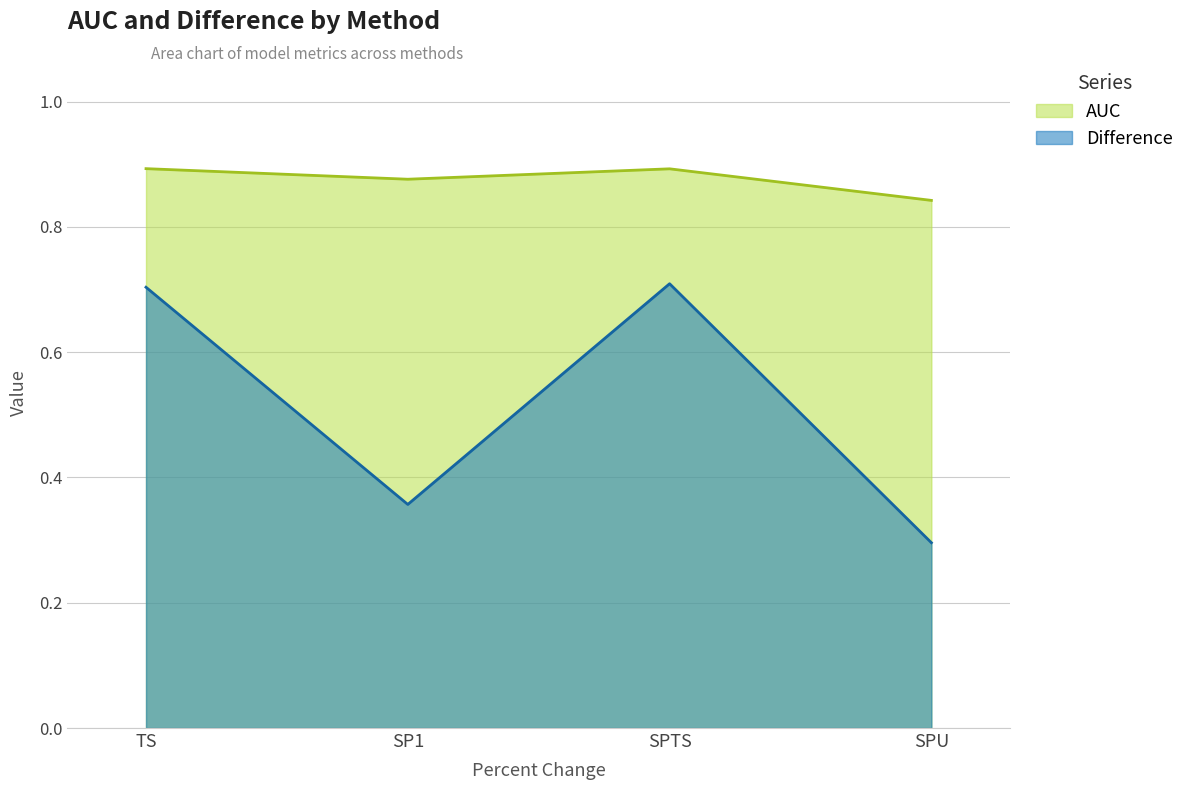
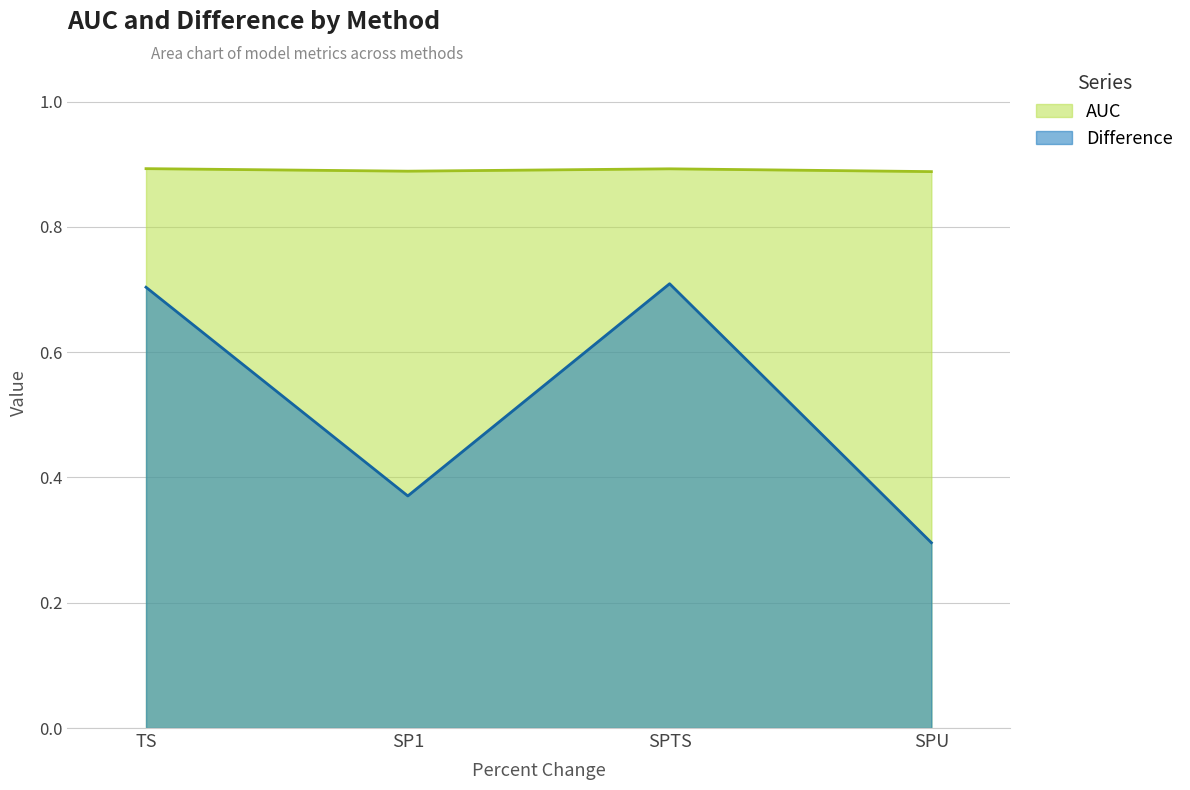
  {
    "AUC": {
      "TS": 0.89,
-     "SP1": 0.88,
+     "SP1": 0.89,
      "SPTS": 0.89,
-     "SPU": 0.84
+     "SPU": 0.89
    },
    "Difference": {
      "TS": 0.70,
-     "SP1": 0.36,
+     "SP1": 0.37,
      "SPTS": 0.71,
      "SPU": 0.30
    }
  }
